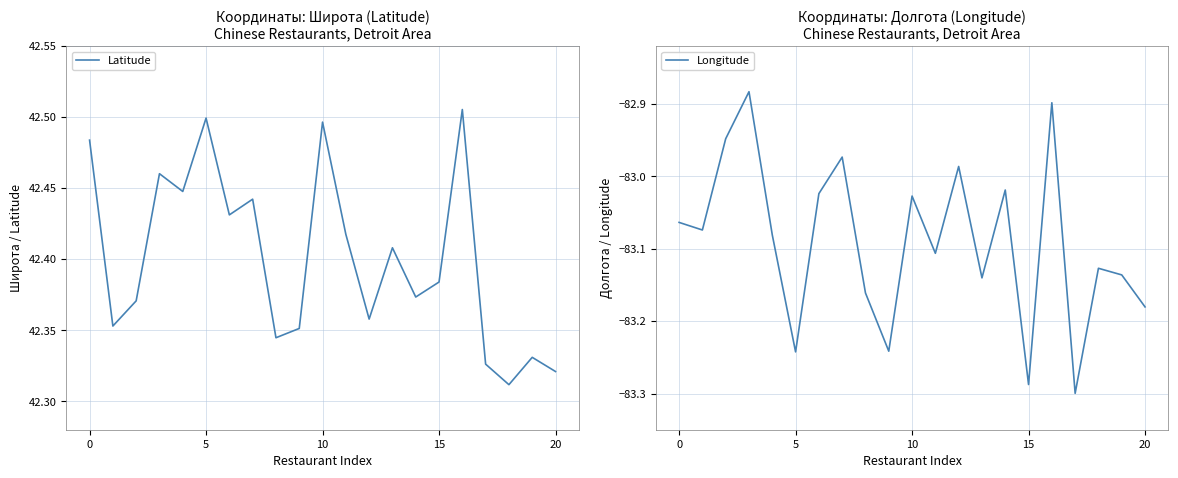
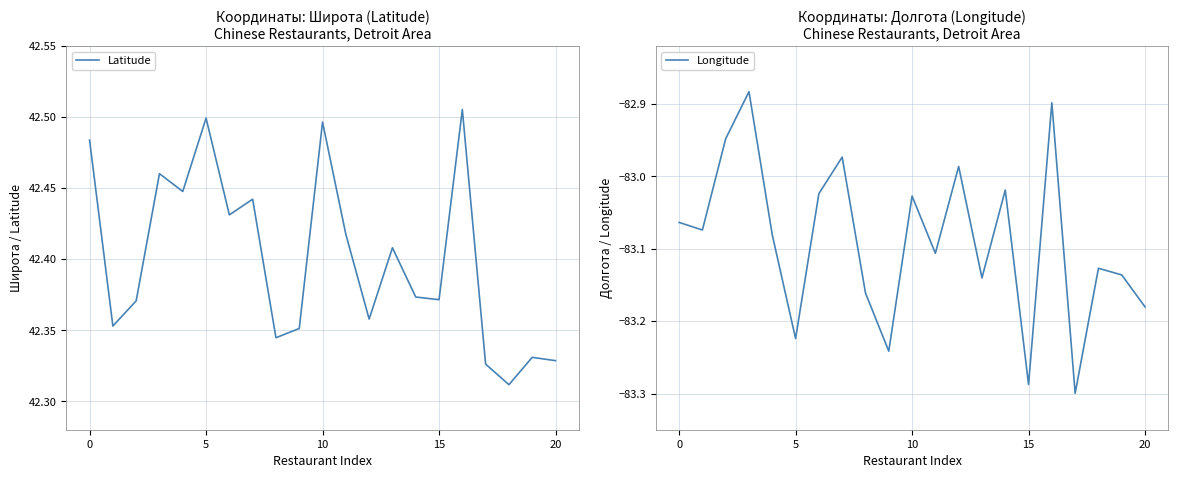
  {
    "Координаты: Широта (Latitude) Chinese Restaurants, Detroit Area": {
      "0": 42.484,
      "5": 42.499,
      "10": 42.496,
-     "15": 42.384,
-     "20": 42.321
+     "15": 42.371,
+     "20": 42.329
    },
    "Координаты: Долгота (Longitude) Chinese Restaurants, Detroit Area": {
      "0": -83.06,
-     "5": -83.24,
+     "5": -83.22,
      "10": -83.03,
      "15": -83.29,
      "20": -83.18
    }
  }
